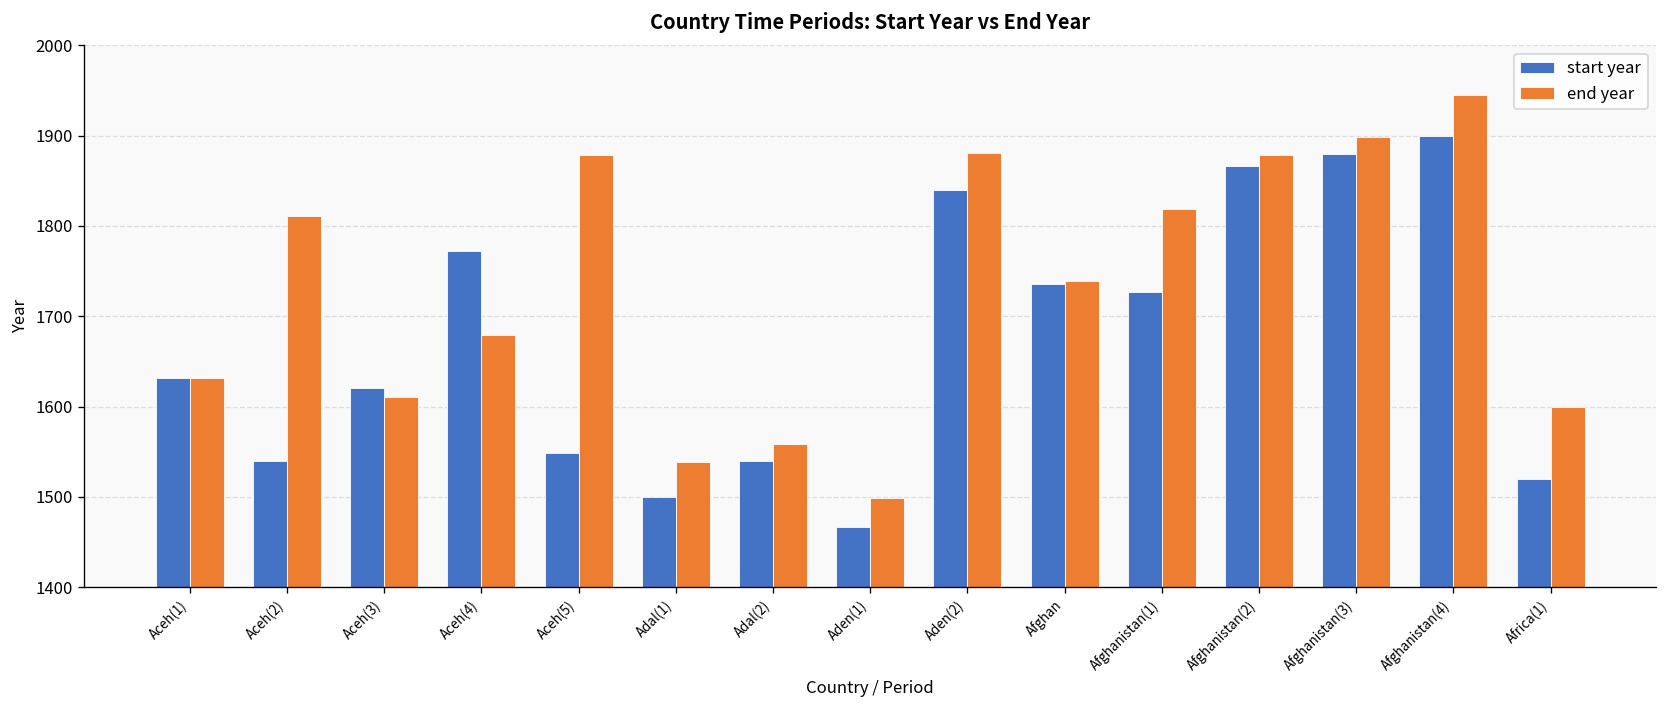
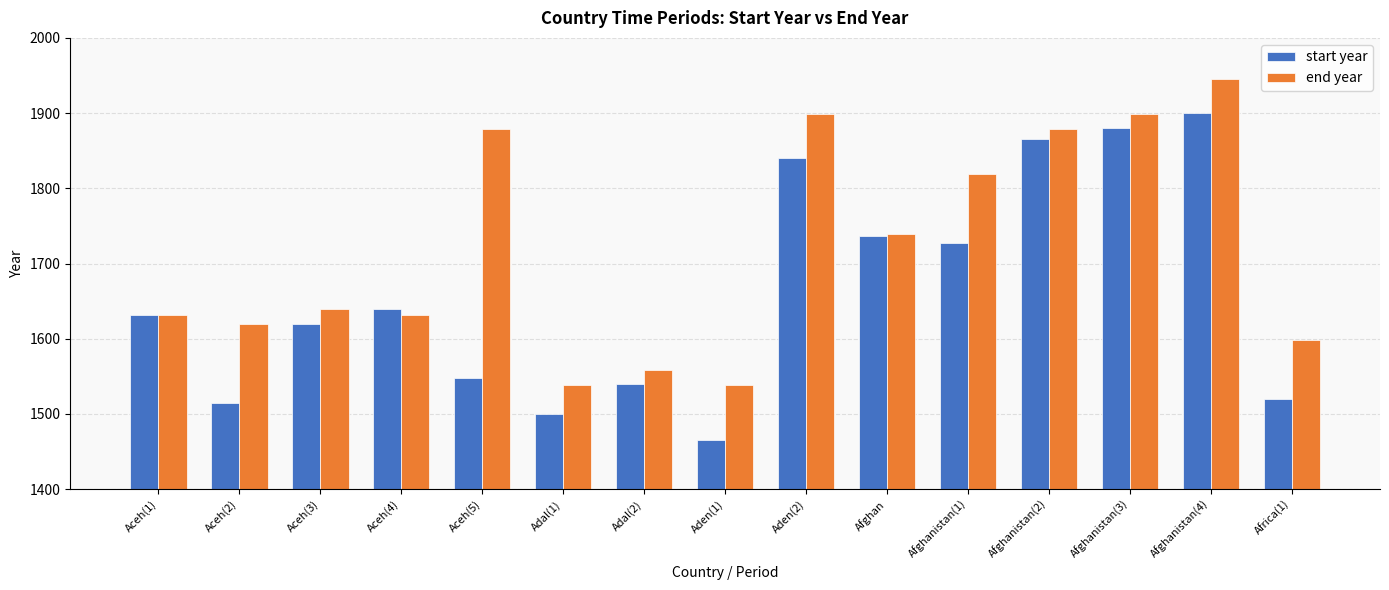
  {
    "start year": {
      "Aceh(1)": 1630,
-     "Aceh(2)": 1540,
+     "Aceh(2)": 1510,
      "Aceh(3)": 1620,
-     "Aceh(4)": 1770,
+     "Aceh(4)": 1640,
      "Aceh(5)": 1550,
      "Adal(1)": 1500,
      "Adal(2)": 1540,
      "Aden(1)": 1470,
      "Aden(2)": 1840,
      "Afghan": 1740,
      "Afghanistan(1)": 1730,
      "Afghanistan(2)": 1870,
      "Afghanistan(3)": 1880,
      "Afghanistan(4)": 1900,
      "Africa(1)": 1520
    },
    "end year": {
      "Aceh(1)": 1630,
-     "Aceh(2)": 1810,
-     "Aceh(3)": 1610,
-     "Aceh(4)": 1680,
+     "Aceh(2)": 1620,
+     "Aceh(3)": 1640,
+     "Aceh(4)": 1630,
      "Aceh(5)": 1880,
      "Adal(1)": 1540,
      "Adal(2)": 1560,
-     "Aden(1)": 1500,
-     "Aden(2)": 1880,
+     "Aden(1)": 1540,
+     "Aden(2)": 1900,
      "Afghan": 1740,
      "Afghanistan(1)": 1820,
      "Afghanistan(2)": 1880,
      "Afghanistan(3)": 1900,
      "Afghanistan(4)": 1950,
      "Africa(1)": 1600
    }
  }
